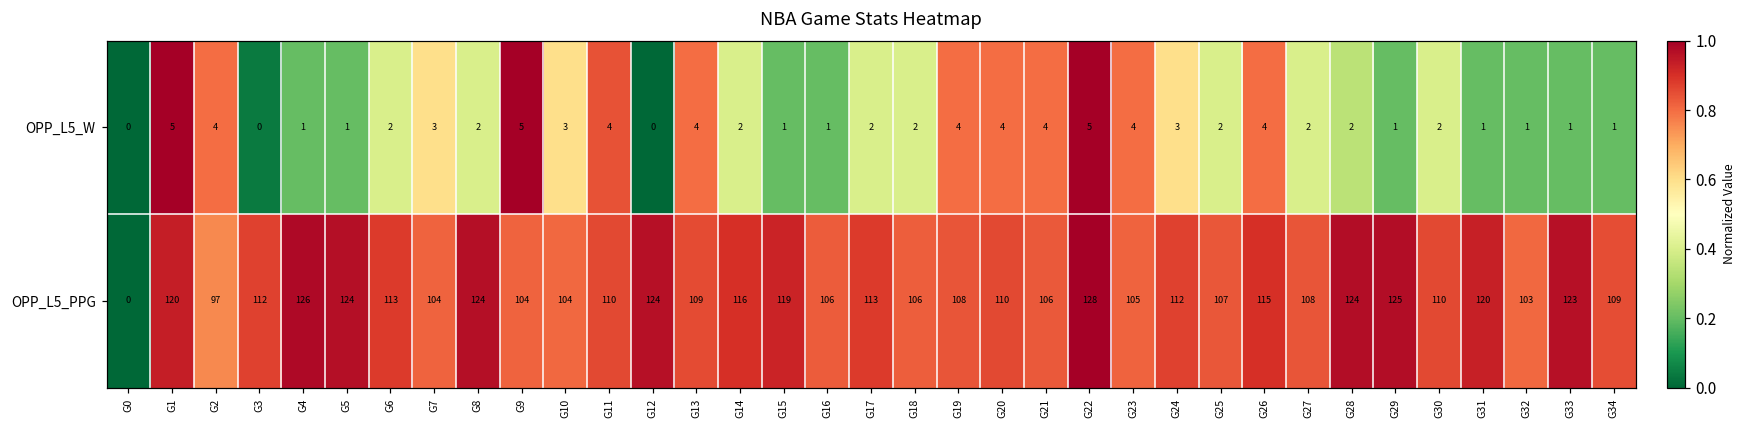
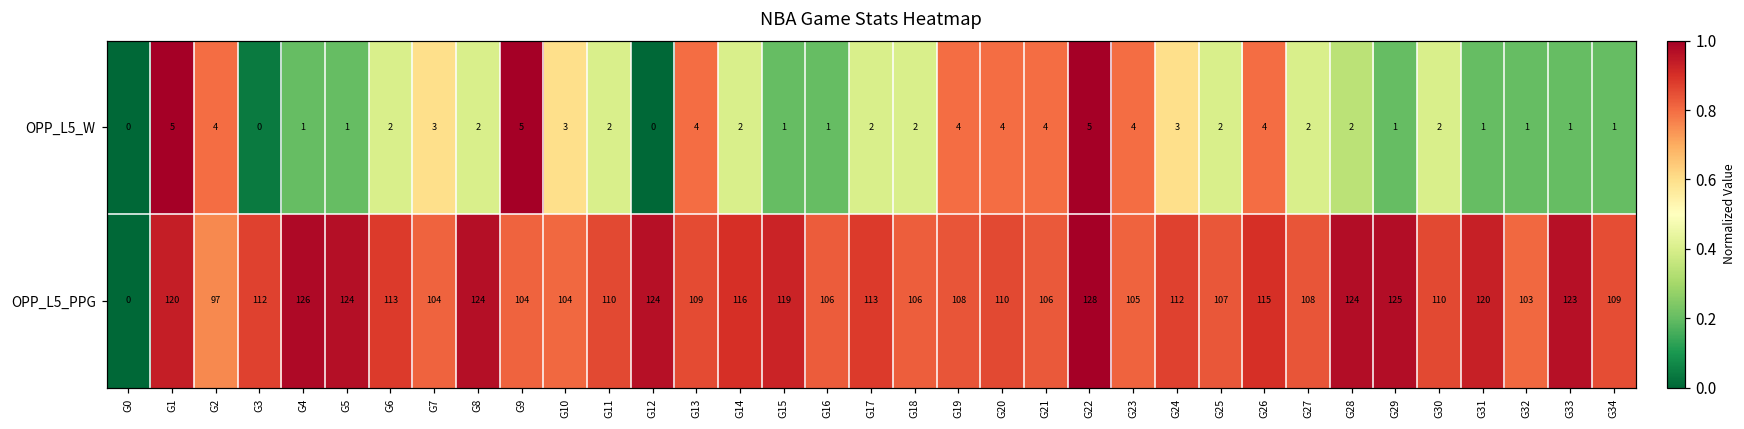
  {
    "OPP_L5_W": {
      "G0": 0,
      "G1": 5,
      "G2": 4,
      "G3": 0,
      "G4": 1,
      "G5": 1,
      "G6": 2,
      "G7": 3,
      "G8": 2,
      "G9": 5,
      "G10": 3,
-     "G11": 4,
+     "G11": 2,
      "G12": 0,
      "G13": 4,
      "G14": 2,
      "G15": 1,
      "G16": 1,
      "G17": 2,
      "G18": 2,
      "G19": 4,
      "G20": 4,
      "G21": 4,
      "G22": 5,
      "G23": 4,
      "G24": 3,
      "G25": 2,
      "G26": 4,
      "G27": 2,
      "G28": 2,
      "G29": 1,
      "G30": 2,
      "G31": 1,
      "G32": 1,
      "G33": 1,
      "G34": 1
    },
    "OPP_L5_PPG": {
      "G0": 0,
      "G1": 120,
      "G2": 97,
      "G3": 112,
      "G4": 126,
      "G5": 124,
      "G6": 113,
      "G7": 104,
      "G8": 124,
      "G9": 104,
      "G10": 104,
      "G11": 110,
      "G12": 124,
      "G13": 109,
      "G14": 116,
      "G15": 119,
      "G16": 106,
      "G17": 113,
      "G18": 106,
      "G19": 108,
      "G20": 110,
      "G21": 106,
      "G22": 128,
      "G23": 105,
      "G24": 112,
      "G25": 107,
      "G26": 115,
      "G27": 108,
      "G28": 124,
      "G29": 125,
      "G30": 110,
      "G31": 120,
      "G32": 103,
      "G33": 123,
      "G34": 109
    }
  }
